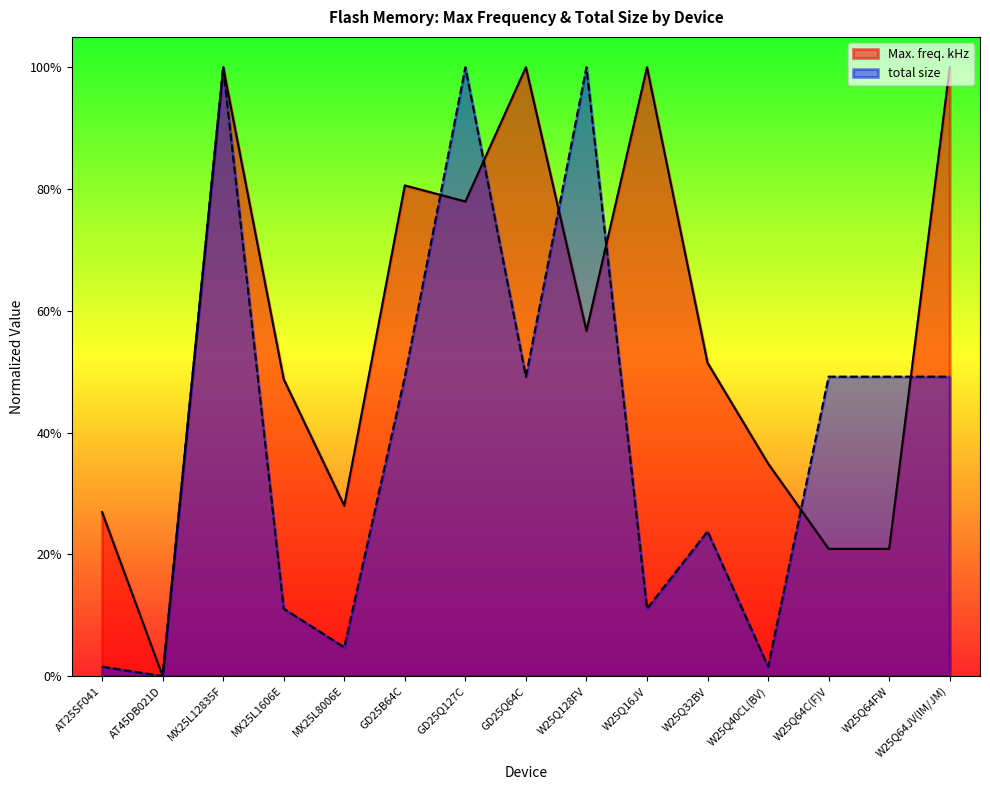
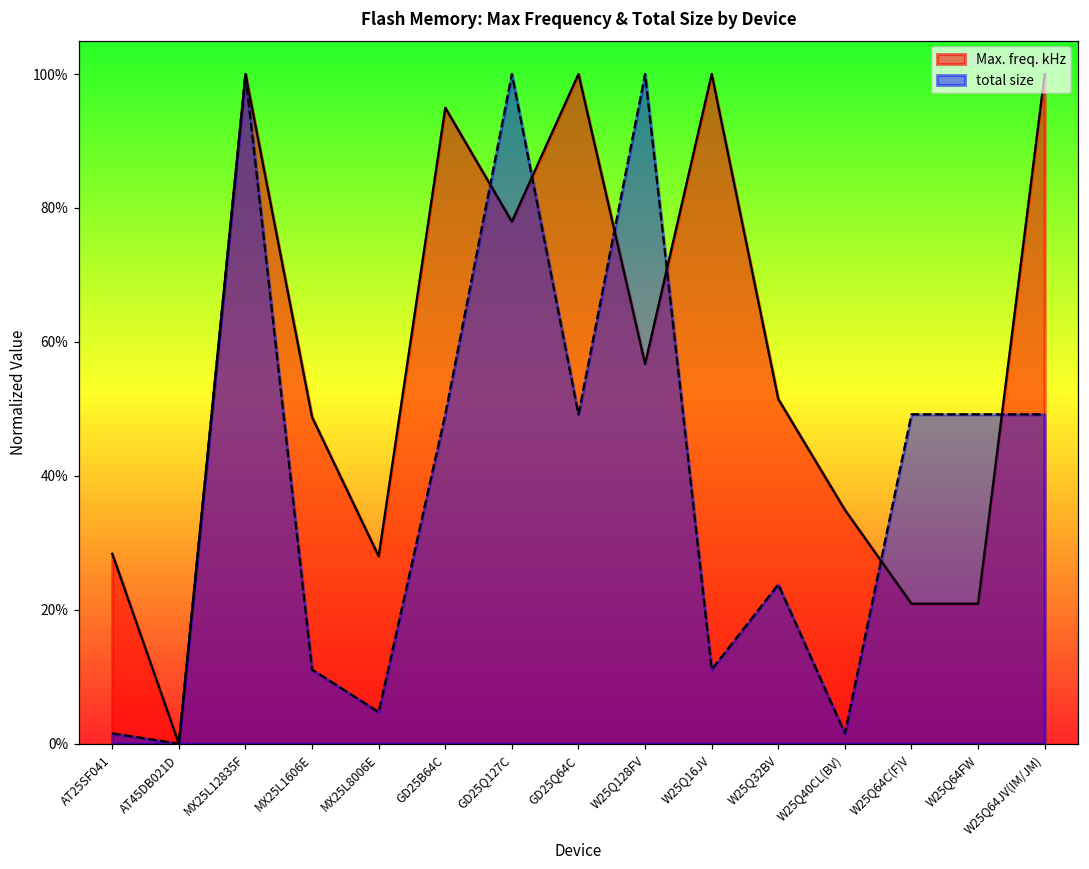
  {
    "Max. freq. kHz": {
-     "AT25SF041": "27%",
+     "AT25SF041": "28%",
      "MX25L1606E": "49%",
      "MX25L8006E": "28%",
-     "GD25B64C": "81%",
+     "GD25B64C": "95%",
      "GD25Q127C": "78%",
      "GD25Q64C": "100%",
      "W25Q128FV": "57%",
      "W25Q16JV": "100%",
      "W25Q32BV": "51%",
      "W25Q40CL(BV)": "35%",
      "W25Q64C(F)V": "21%",
      "W25Q64FW": "21%"
    },
    "total size": {
      "AT25SF041": "2%",
      "MX25L1606E": "11%",
      "MX25L8006E": "5%",
      "GD25B64C": "49%",
      "GD25Q127C": "100%",
      "GD25Q64C": "49%",
      "W25Q128FV": "100%",
      "W25Q16JV": "11%",
      "W25Q32BV": "24%",
      "W25Q40CL(BV)": "2%",
      "W25Q64C(F)V": "49%",
      "W25Q64FW": "49%",
      "W25Q64JV(IM/JM)": "49%"
    }
  }
